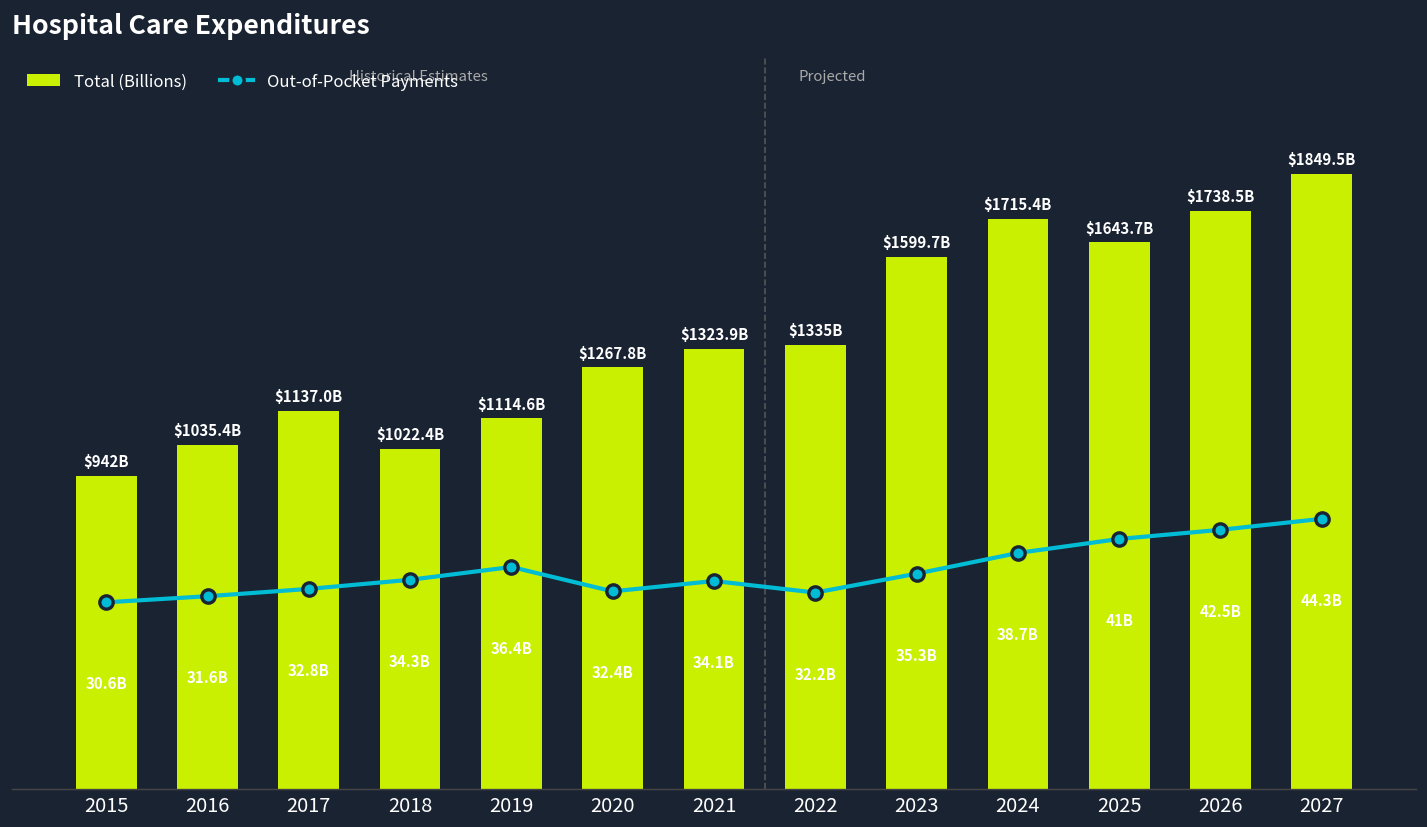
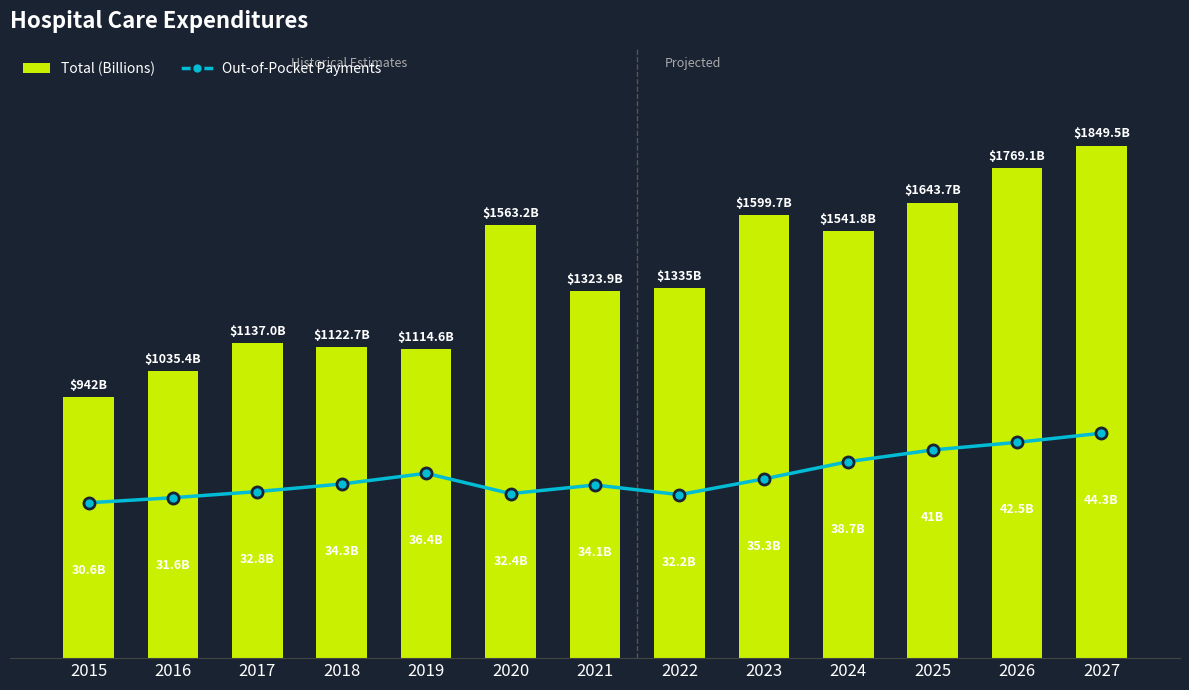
  {
    "Total (Billions)": {
      "2015": "$942B",
      "2016": "$1035.4B",
      "2017": "$1137.0B",
-     "2018": "$1022.4B",
+     "2018": "$1122.7B",
      "2019": "$1114.6B",
-     "2020": "$1267.8B",
+     "2020": "$1563.2B",
      "2021": "$1323.9B",
      "2022": "$1335B",
      "2023": "$1599.7B",
-     "2024": "$1715.4B",
+     "2024": "$1541.8B",
      "2025": "$1643.7B",
-     "2026": "$1738.5B",
+     "2026": "$1769.1B",
      "2027": "$1849.5B"
    }
  }
